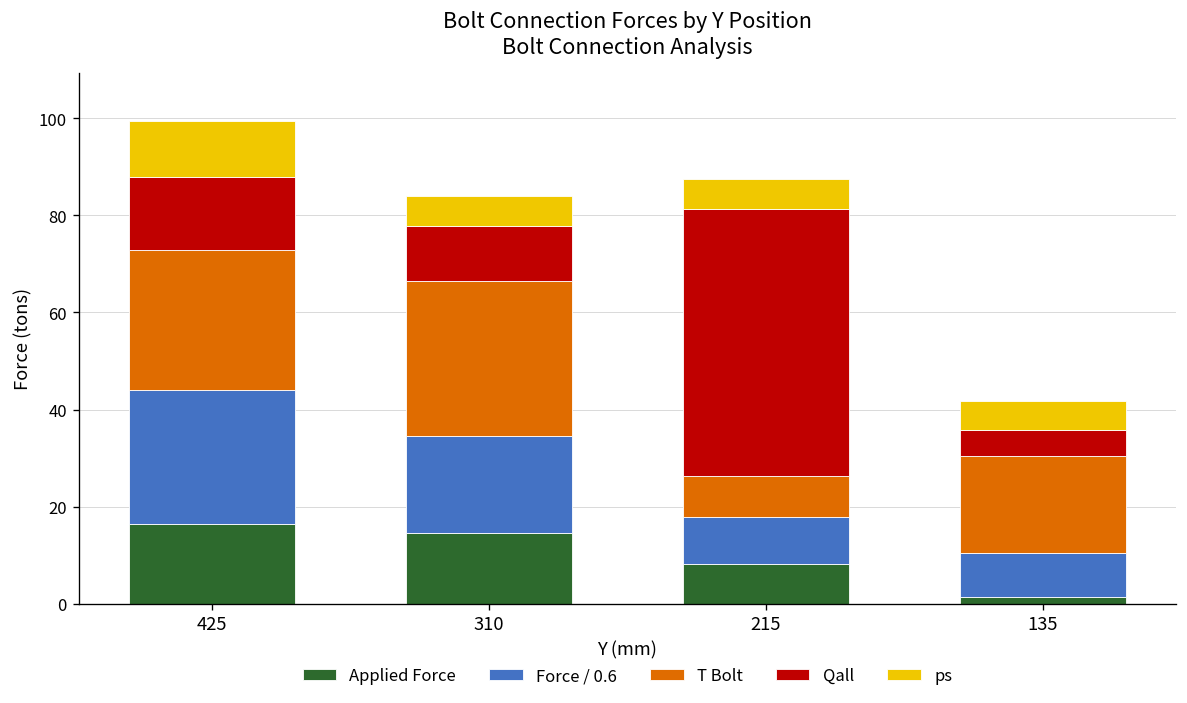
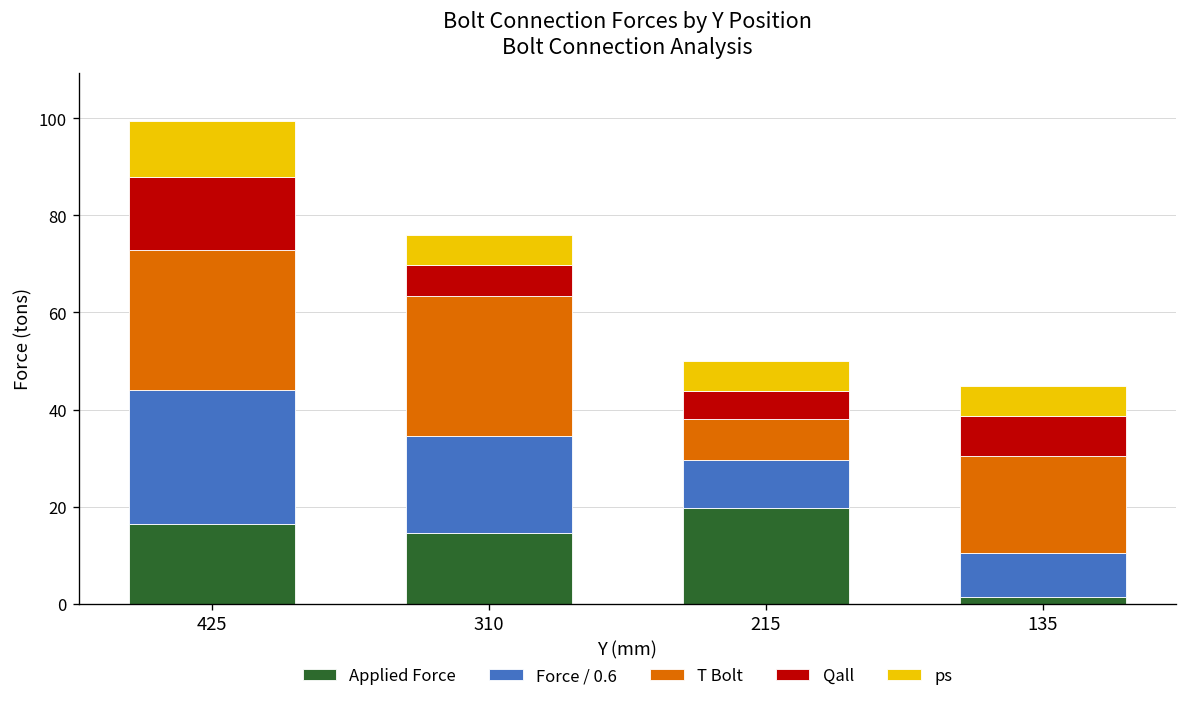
  {
    "Applied Force": {
      "425": 17,
      "310": 15,
-     "215": 8,
+     "215": 20,
      "135": 1
    },
    "Force / 0.6": {
      "425": 28,
      "310": 20,
      "215": 10,
      "135": 9
    },
    "T Bolt": {
      "425": 29,
-     "310": 32,
+     "310": 29,
      "215": 8,
      "135": 20
    },
    "Qall": {
      "425": 15,
-     "310": 11,
-     "215": 55,
-     "135": 5
+     "310": 6,
+     "215": 6,
+     "135": 8
    },
    "ps": {
      "425": 12,
      "310": 6,
      "215": 6,
      "135": 6
    }
  }
